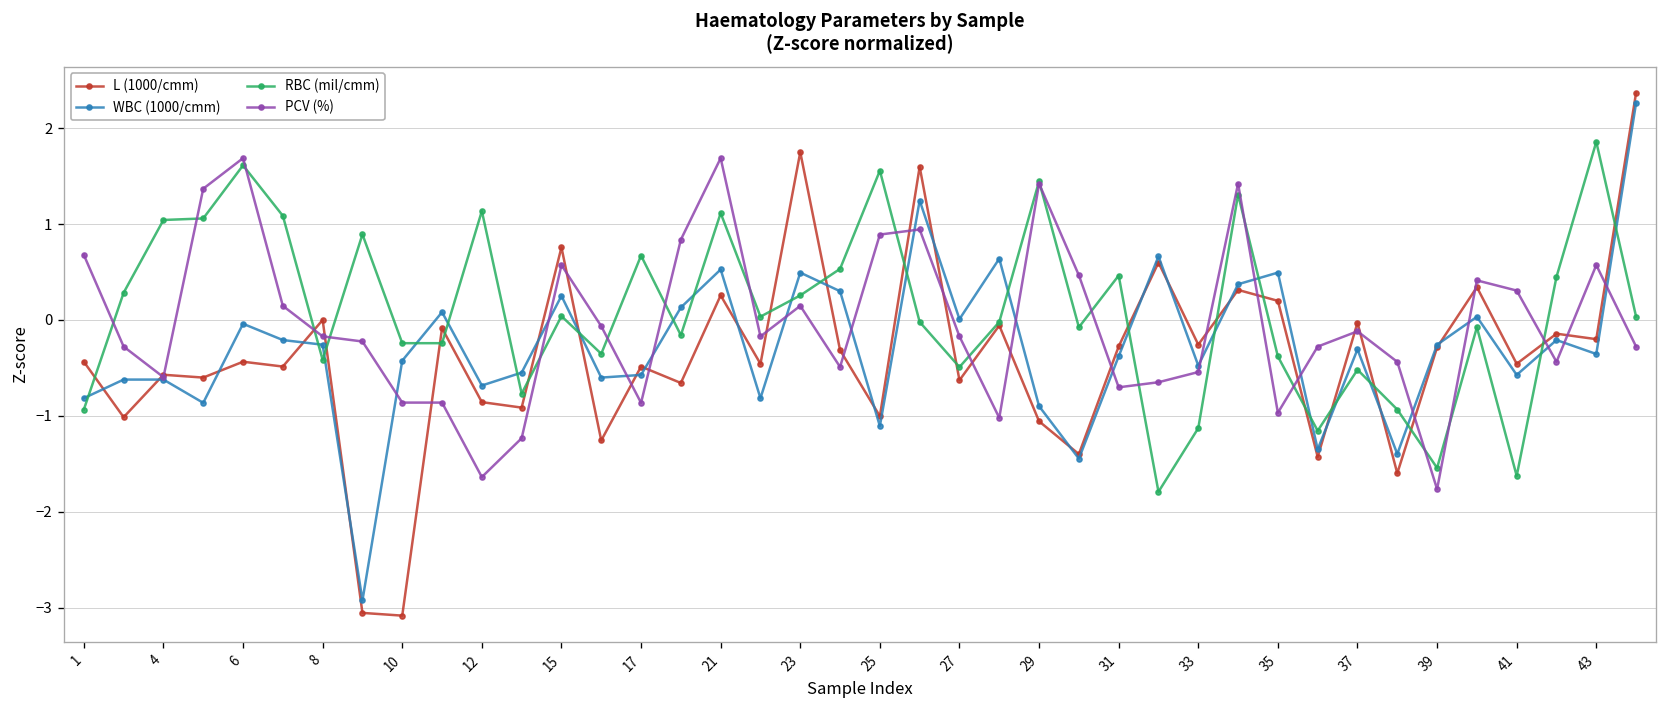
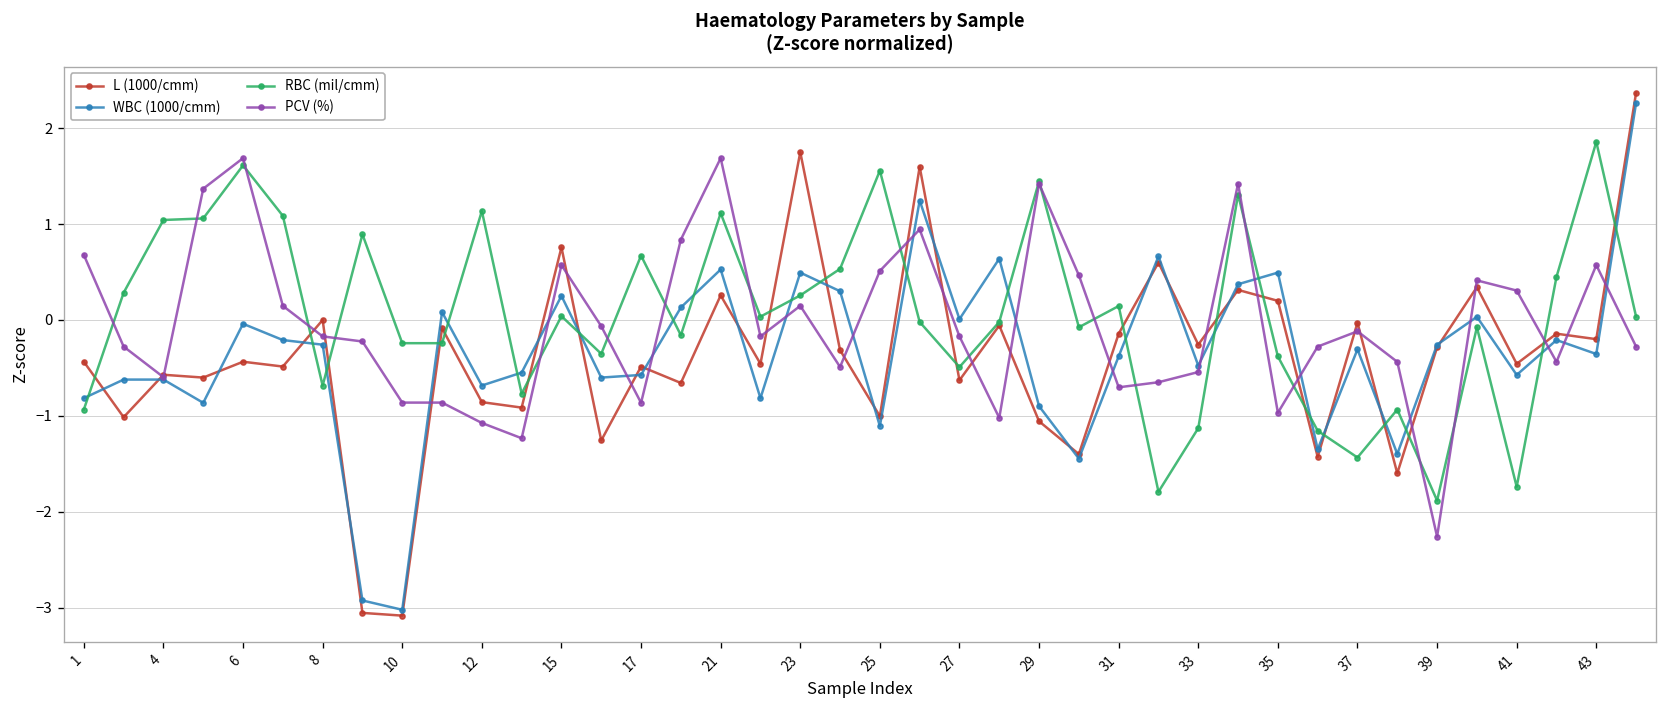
  {
    "L (1000/cmm)": {
      "1": -0.4,
      "6": -0.4,
      "8": 0.0,
      "10": -3.1,
      "12": -0.9,
      "15": 0.8,
      "17": -0.5,
      "21": 0.3,
      "23": 1.7,
      "25": -1.0,
      "27": -0.6,
      "29": -1.1,
-     "31": -0.3,
+     "31": -0.1,
      "33": -0.3,
      "35": 0.2,
      "37": 0.0,
      "41": -0.5,
      "43": -0.2
    },
    "WBC (1000/cmm)": {
      "1": -0.8,
      "6": 0.0,
      "8": -0.3,
-     "10": -0.4,
+     "10": -3.0,
      "12": -0.7,
      "15": 0.3,
      "17": -0.6,
      "21": 0.5,
      "23": 0.5,
      "25": -1.1,
      "27": 0.0,
      "29": -0.9,
      "31": -0.4,
      "33": -0.5,
      "35": 0.5,
      "37": -0.3,
      "41": -0.6,
      "43": -0.4
    },
    "RBC (mil/cmm)": {
      "1": -0.9,
      "4": 1.0,
      "6": 1.6,
-     "8": -0.4,
+     "8": -0.7,
      "10": -0.2,
      "12": 1.1,
      "15": 0.0,
      "17": 0.7,
      "21": 1.1,
      "23": 0.3,
      "25": 1.6,
      "27": -0.5,
-     "31": 0.5,
+     "31": 0.1,
      "33": -1.1,
      "35": -0.4,
-     "37": -0.5,
-     "39": -1.5,
-     "41": -1.6,
+     "37": -1.4,
+     "39": -1.9,
+     "41": -1.7,
      "43": 1.9
    },
    "PCV (%)": {
      "1": 0.7,
      "6": 1.7,
      "8": -0.2,
      "10": -0.9,
-     "12": -1.6,
+     "12": -1.1,
      "15": 0.6,
      "17": -0.9,
      "21": 1.7,
      "23": 0.1,
-     "25": 0.9,
+     "25": 0.5,
      "27": -0.2,
      "31": -0.7,
      "33": -0.5,
      "35": -1.0,
      "37": -0.1,
-     "39": -1.8,
+     "39": -2.3,
      "41": 0.3,
      "43": 0.6
    }
  }
